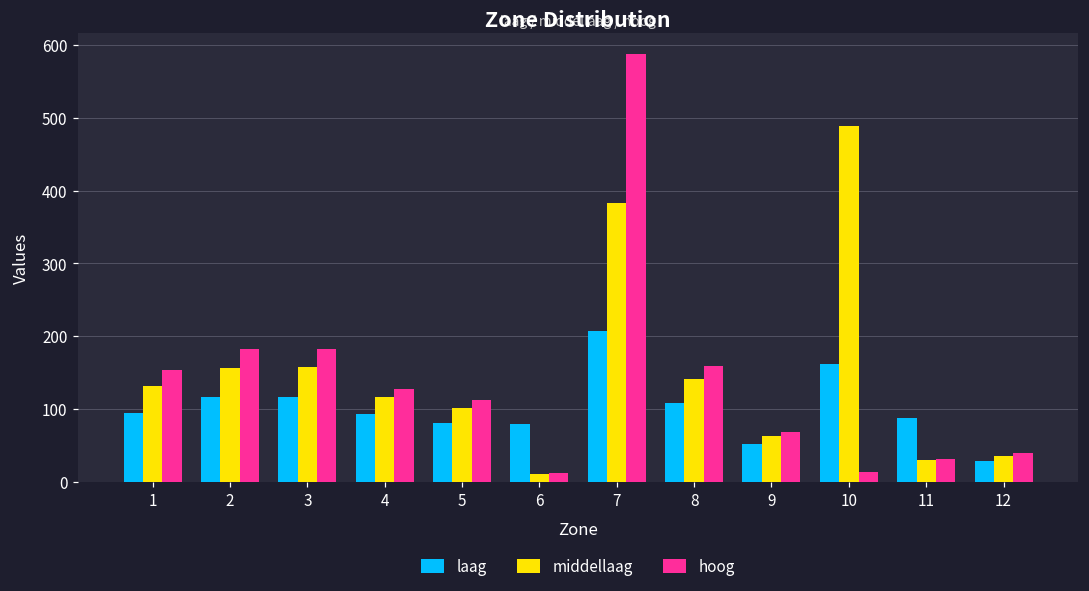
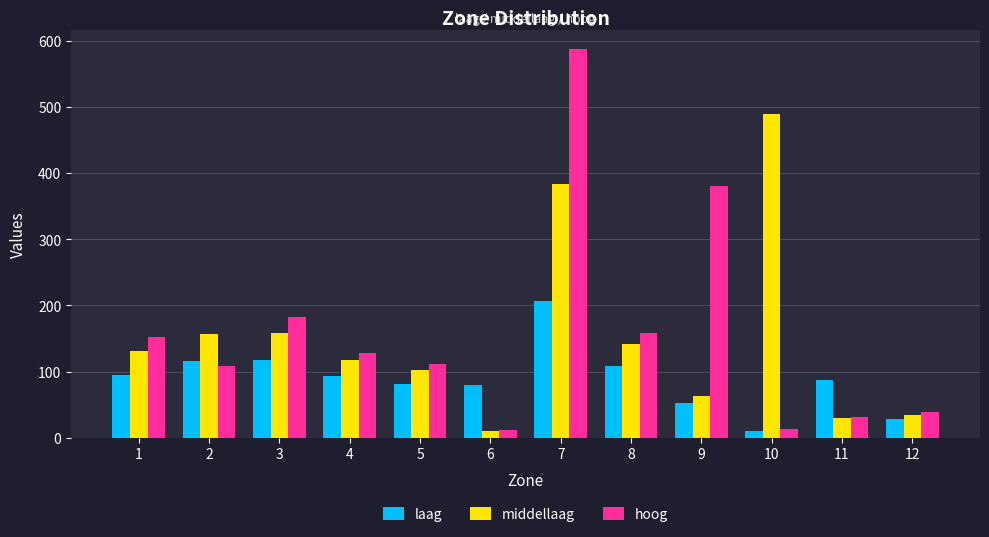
  {
    "laag": {
      "1": 100,
      "2": 120,
      "3": 120,
      "4": 90,
      "5": 80,
      "6": 80,
      "7": 210,
      "8": 110,
      "9": 50,
-     "10": 160,
+     "10": 10,
      "11": 90,
      "12": 30
    },
    "middellaag": {
      "1": 130,
      "2": 160,
      "3": 160,
      "4": 120,
      "5": 100,
      "6": 10,
      "7": 380,
      "8": 140,
      "9": 60,
      "10": 490,
      "11": 30,
      "12": 40
    },
    "hoog": {
      "1": 150,
-     "2": 180,
+     "2": 110,
      "3": 180,
      "4": 130,
      "5": 110,
      "6": 10,
      "7": 590,
      "8": 160,
-     "9": 70,
+     "9": 380,
      "10": 10,
      "11": 30,
      "12": 40
    }
  }
